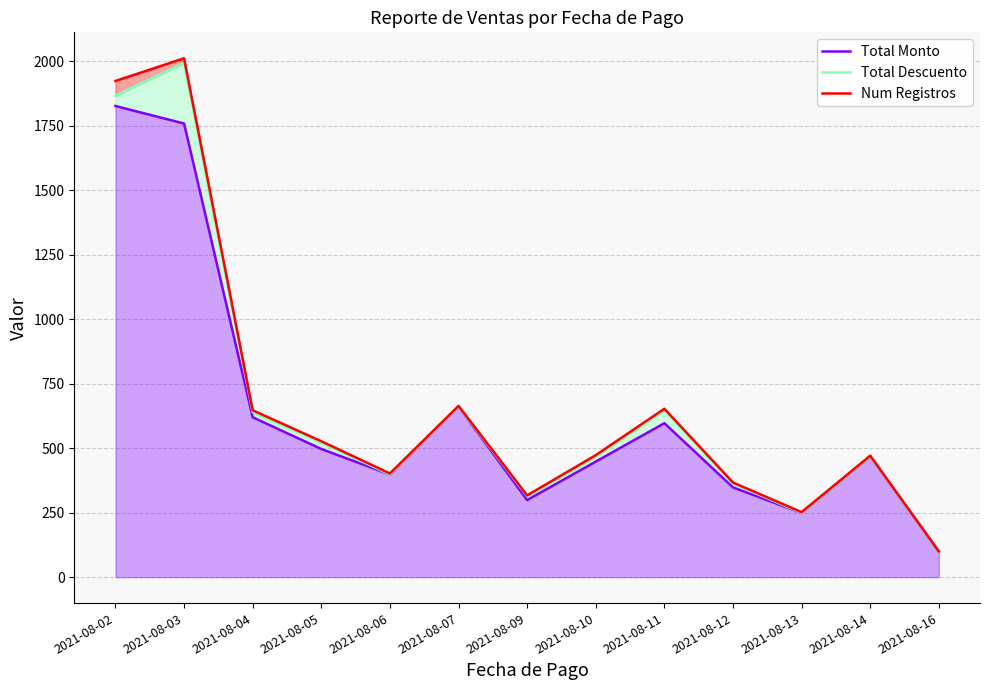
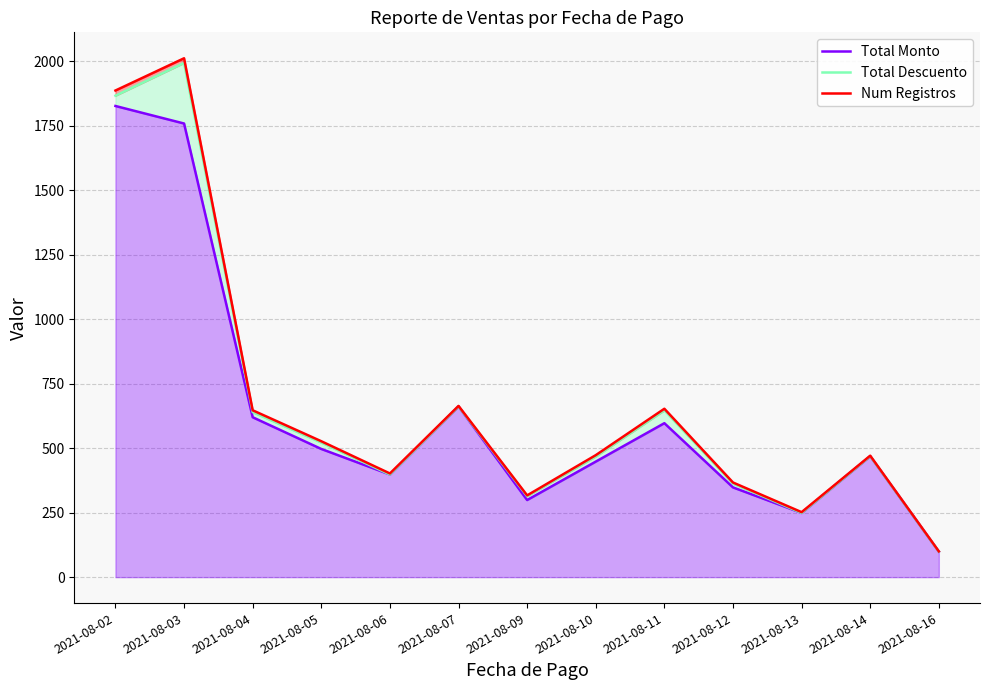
  {
    "Total Monto": {
      "2021-08-02": 1830,
      "2021-08-03": 1760,
      "2021-08-04": 620,
      "2021-08-05": 500,
      "2021-08-09": 300,
      "2021-08-10": 450,
      "2021-08-11": 600,
      "2021-08-12": 350
    },
    "Total Descuento": {
      "2021-08-02": 40,
      "2021-08-03": 240
    },
    "Num Registros": {
-     "2021-08-02": 60,
+     "2021-08-02": 20,
      "2021-08-03": 20
    }
  }
